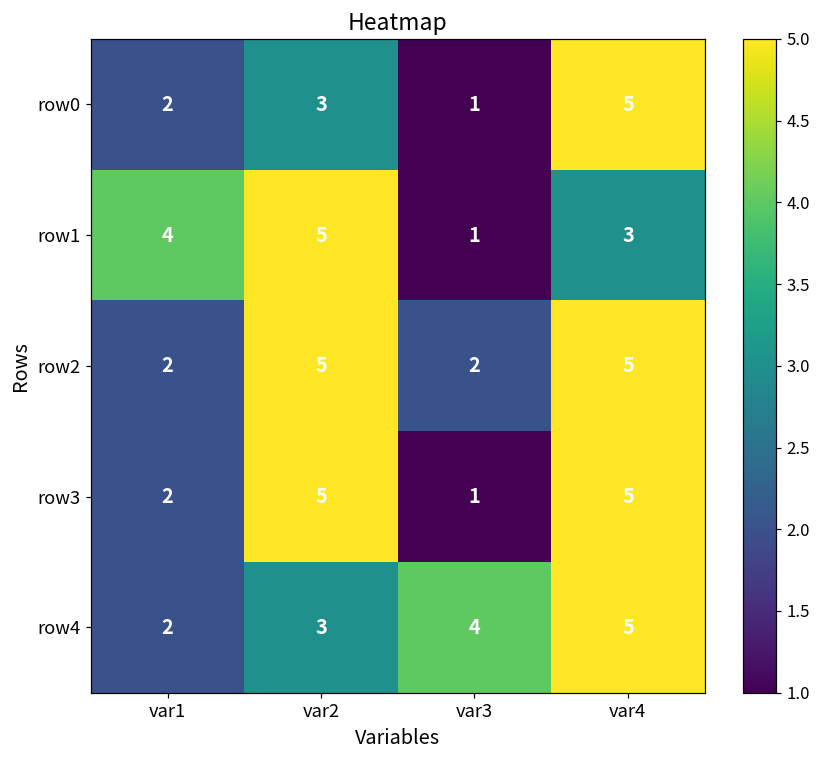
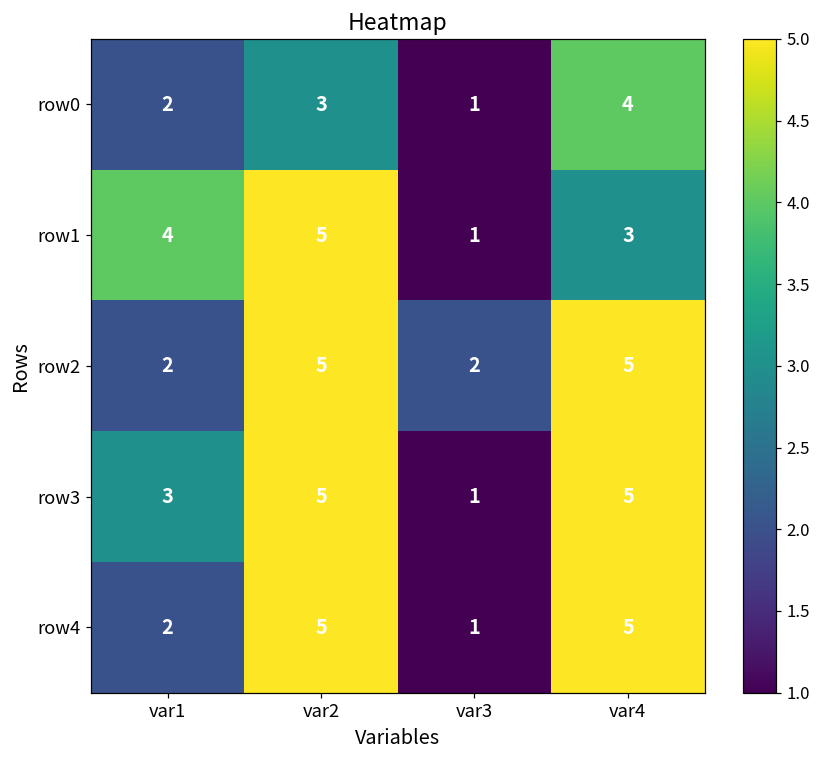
  {
    "row0": {
      "var1": 2,
      "var2": 3,
      "var3": 1,
-     "var4": 5
+     "var4": 4
    },
    "row1": {
      "var1": 4,
      "var2": 5,
      "var3": 1,
      "var4": 3
    },
    "row2": {
      "var1": 2,
      "var2": 5,
      "var3": 2,
      "var4": 5
    },
    "row3": {
-     "var1": 2,
+     "var1": 3,
      "var2": 5,
      "var3": 1,
      "var4": 5
    },
    "row4": {
      "var1": 2,
-     "var2": 3,
-     "var3": 4,
+     "var2": 5,
+     "var3": 1,
      "var4": 5
    }
  }
